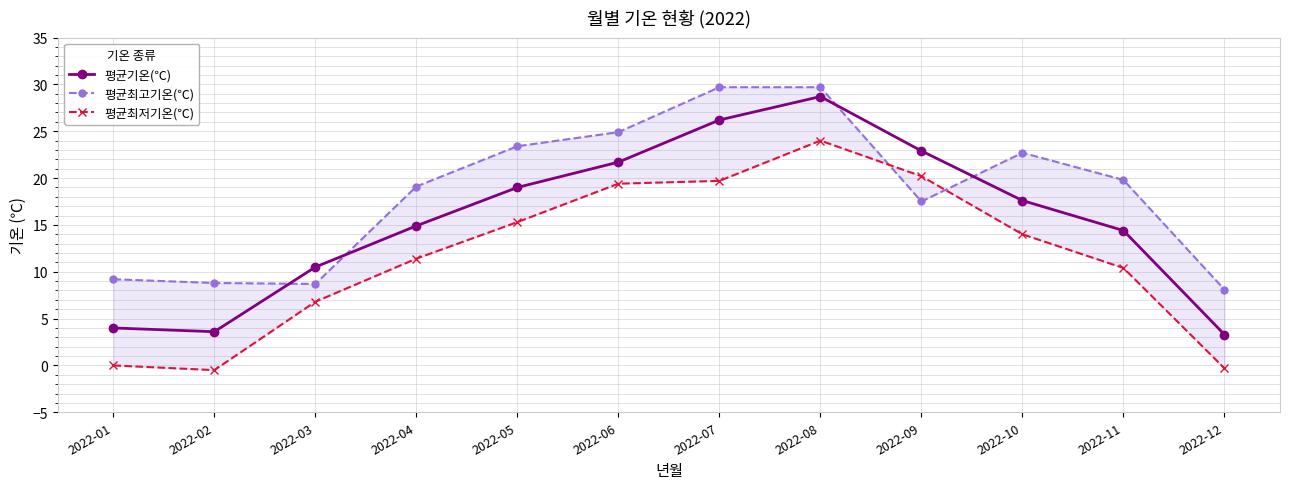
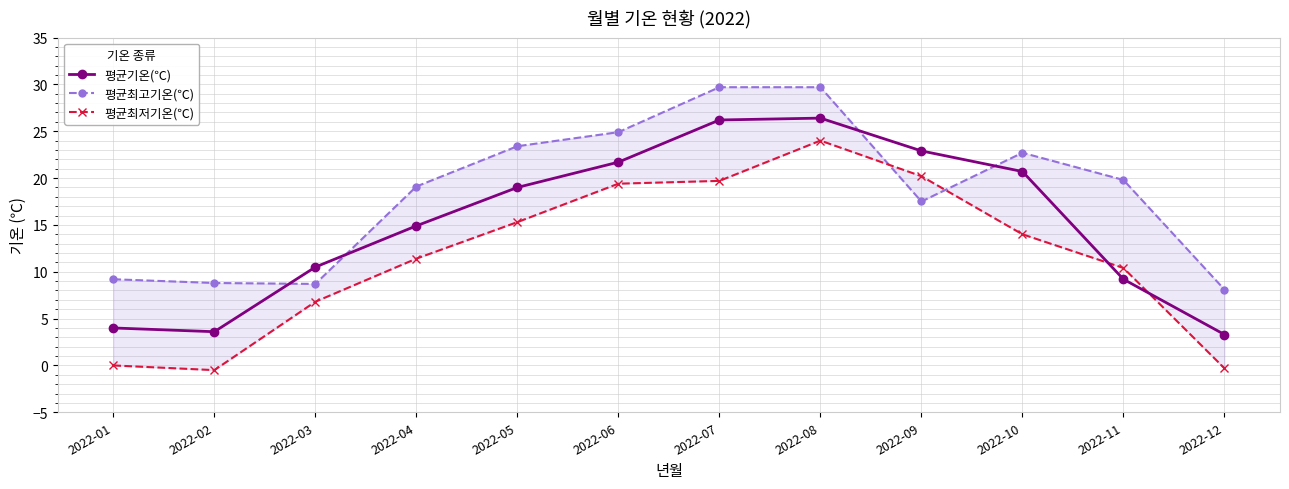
  {
    "평균기온(℃)": {
      "2022-01": 4,
      "2022-02": 4,
      "2022-03": 11,
      "2022-04": 15,
      "2022-05": 19,
      "2022-06": 22,
      "2022-07": 26,
-     "2022-08": 29,
+     "2022-08": 26,
      "2022-09": 23,
-     "2022-10": 18,
-     "2022-11": 14,
+     "2022-10": 21,
+     "2022-11": 9,
      "2022-12": 3
    },
    "평균최저기온(℃)": {
      "2022-01": 0,
      "2022-02": -1,
      "2022-03": 7,
      "2022-04": 11,
      "2022-05": 15,
      "2022-06": 19,
      "2022-07": 20,
      "2022-08": 24,
      "2022-10": 14,
      "2022-11": 10,
      "2022-12": 0
    }
  }
